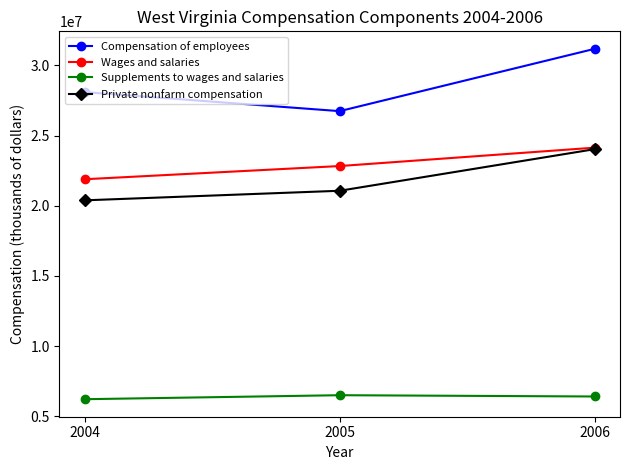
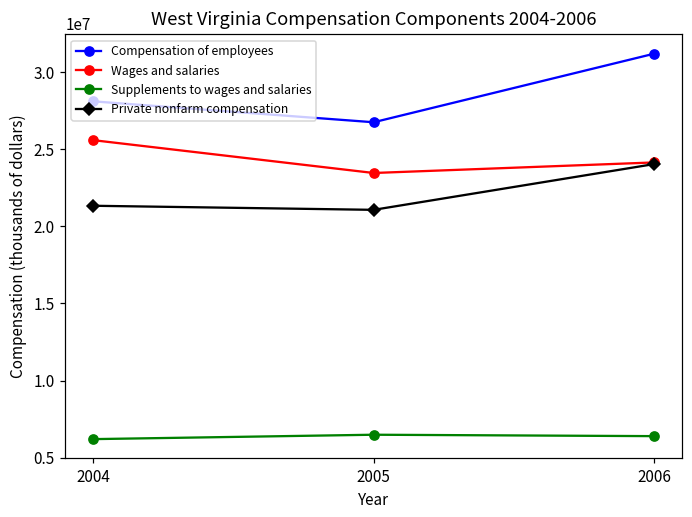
  {
    "Compensation of employees": {
      "2005": 26700000,
      "2006": 31200000
    },
    "Wages and salaries": {
-     "2004": 21900000,
-     "2005": 22800000
+     "2004": 25600000,
+     "2005": 23500000
    },
    "Supplements to wages and salaries": {
      "2004": 6200000,
      "2005": 6500000,
      "2006": 6400000
    },
    "Private nonfarm compensation": {
-     "2004": 20400000,
+     "2004": 21300000,
      "2005": 21100000
    }
  }
